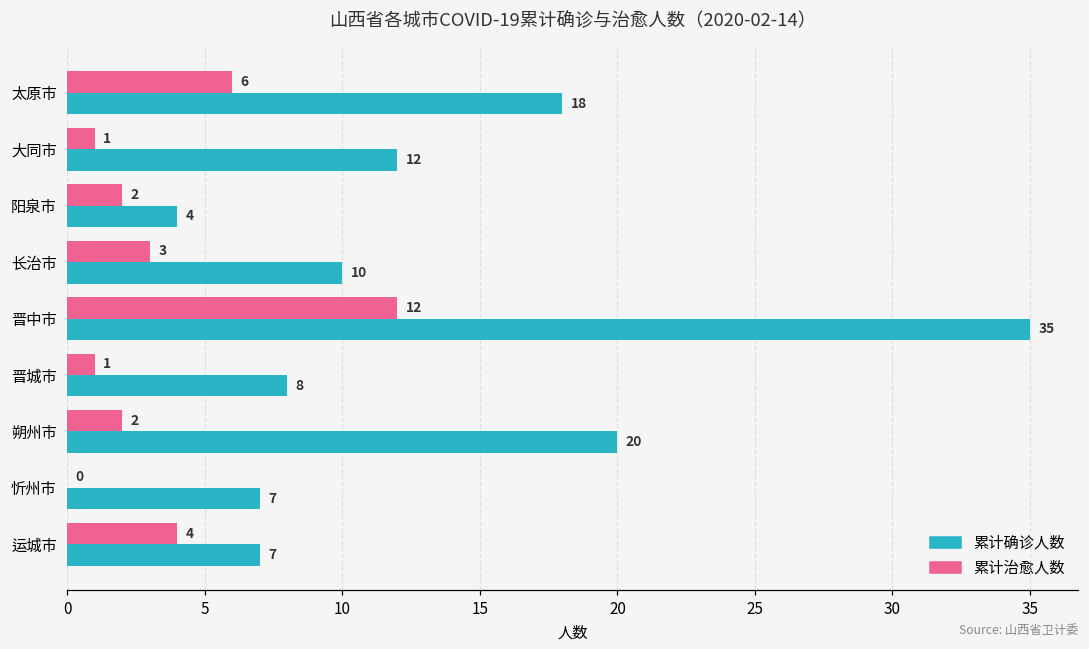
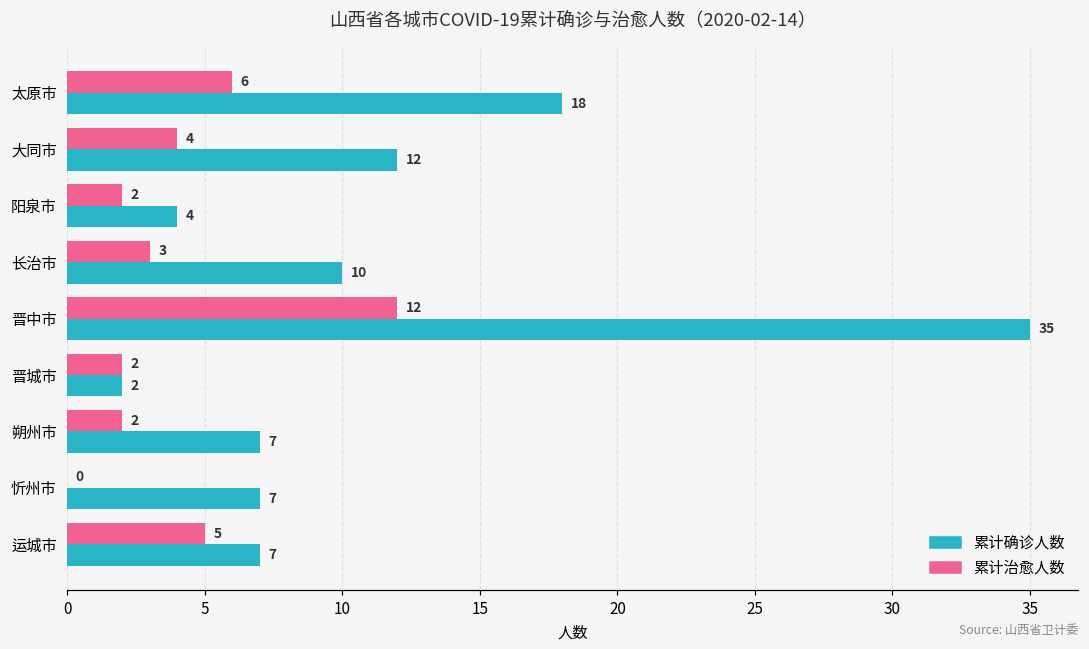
  {
    "累计确诊人数": {
      "太原市": 18,
      "大同市": 12,
      "阳泉市": 4,
      "长治市": 10,
      "晋中市": 35,
-     "晋城市": 8,
-     "朔州市": 20,
+     "晋城市": 2,
+     "朔州市": 7,
      "忻州市": 7,
      "运城市": 7
    },
    "累计治愈人数": {
      "太原市": 6,
-     "大同市": 1,
+     "大同市": 4,
      "阳泉市": 2,
      "长治市": 3,
      "晋中市": 12,
-     "晋城市": 1,
+     "晋城市": 2,
      "朔州市": 2,
      "忻州市": 0,
-     "运城市": 4
+     "运城市": 5
    }
  }
